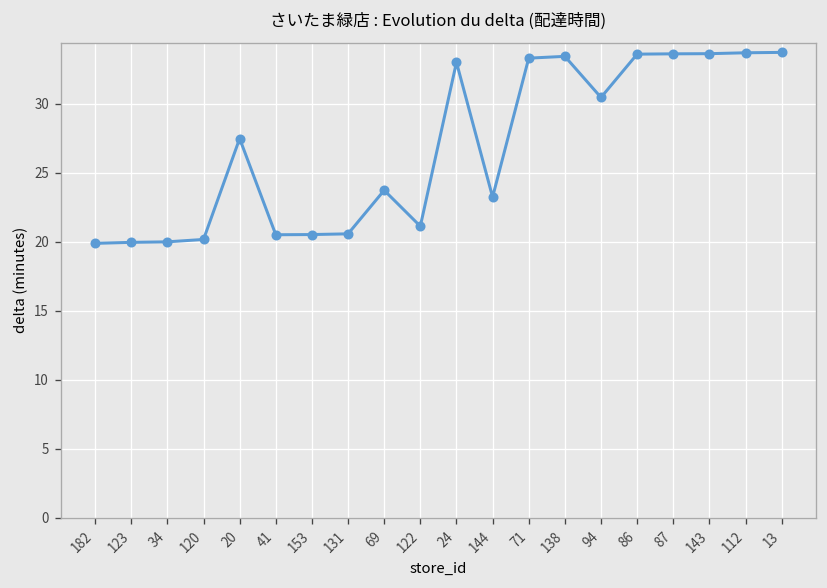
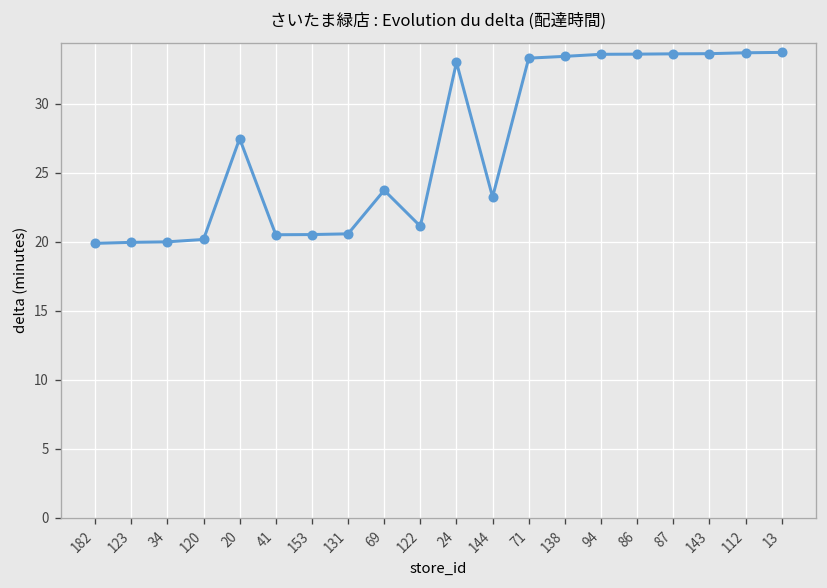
  {
    "182": 19.9,
    "123": 20.0,
    "34": 20.0,
    "120": 20.2,
    "20": 27.5,
    "41": 20.5,
    "153": 20.5,
    "131": 20.6,
    "69": 23.7,
    "122": 21.1,
    "24": 33.0,
    "144": 23.2,
    "71": 33.3,
    "138": 33.4,
-   "94": 30.4,
+   "94": 33.6,
    "86": 33.6,
    "87": 33.6,
    "143": 33.6,
    "112": 33.7,
    "13": 33.7
  }
